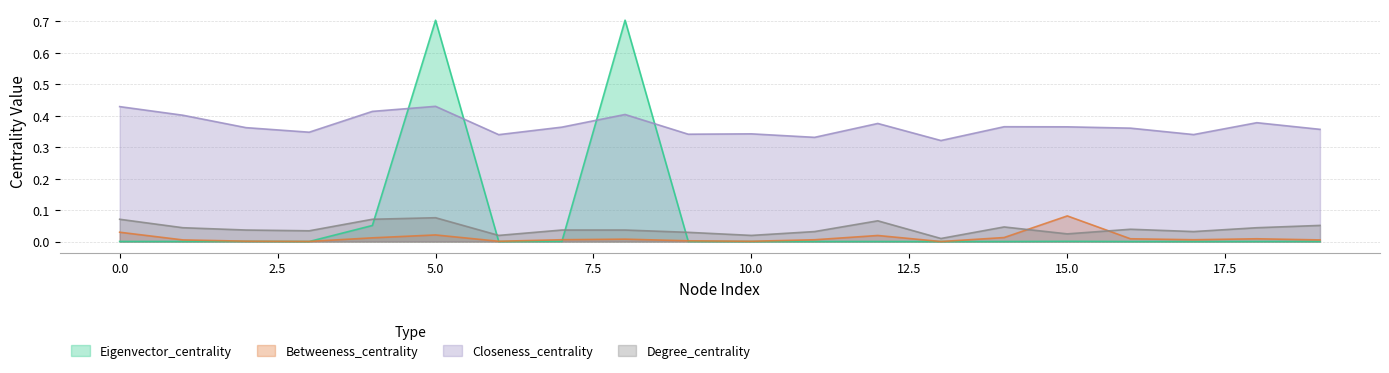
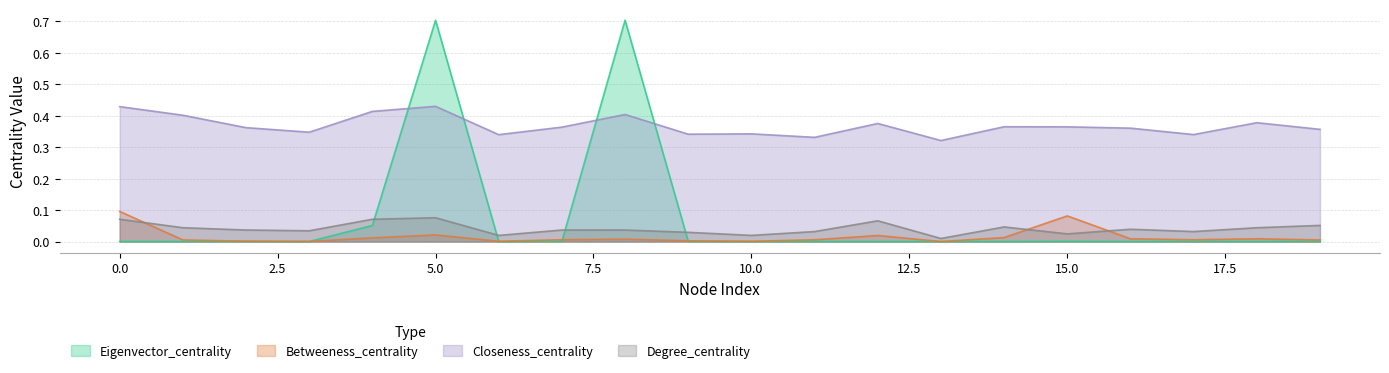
  {
    "Betweeness_centrality": {
-     "0.0": 0.03,
+     "0.0": 0.10,
      "5.0": 0.02,
      "15.0": 0.08
    }
  }
